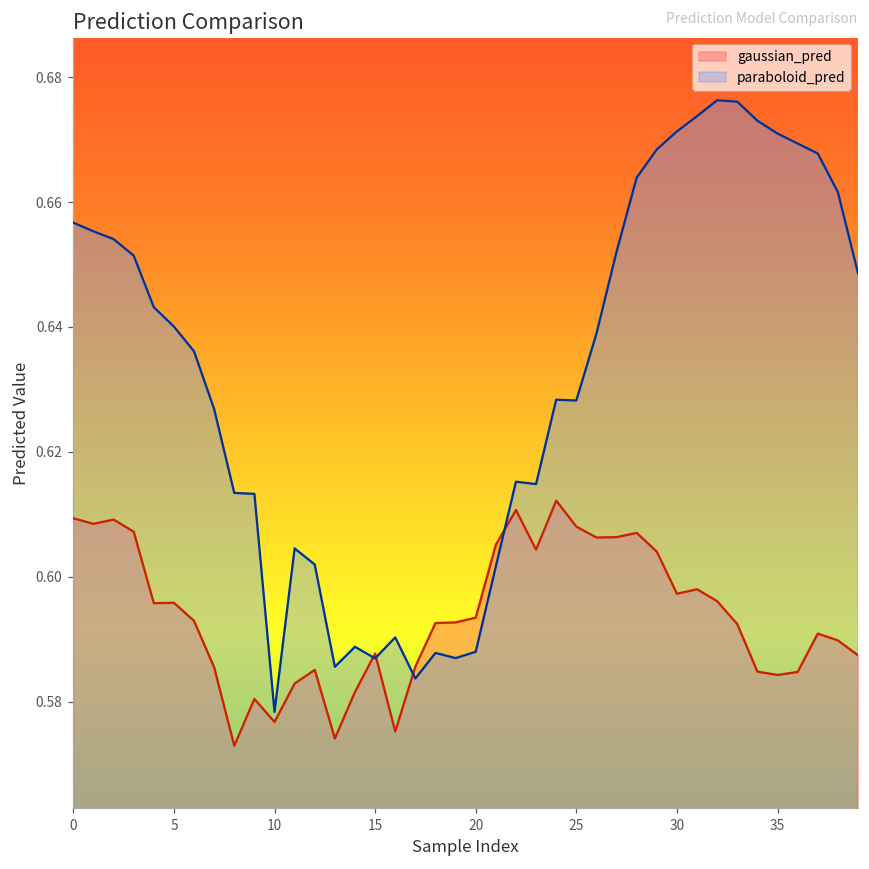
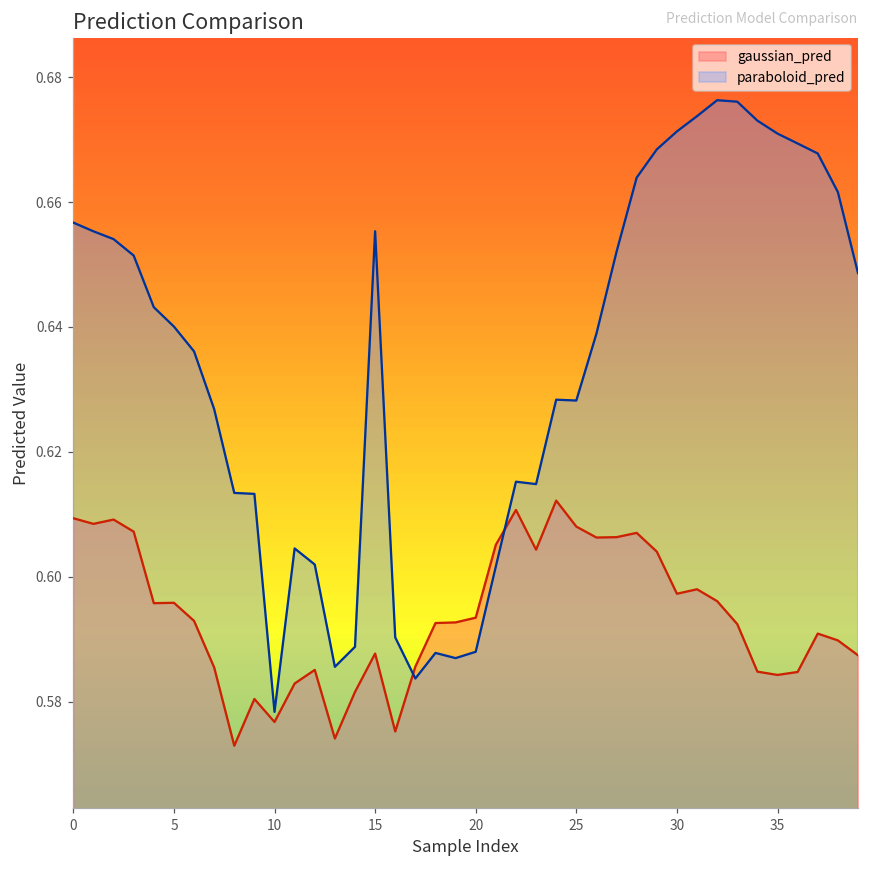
  {
    "gaussian_pred": {
      "0": 0.609,
      "5": 0.596,
      "10": 0.577,
      "15": 0.588,
      "20": 0.593,
      "25": 0.608,
      "30": 0.597,
      "35": 0.584
    },
    "paraboloid_pred": {
      "0": 0.657,
      "5": 0.640,
      "10": 0.578,
-     "15": 0.587,
+     "15": 0.655,
      "20": 0.588,
      "25": 0.628,
      "30": 0.671,
      "35": 0.671
    }
  }
